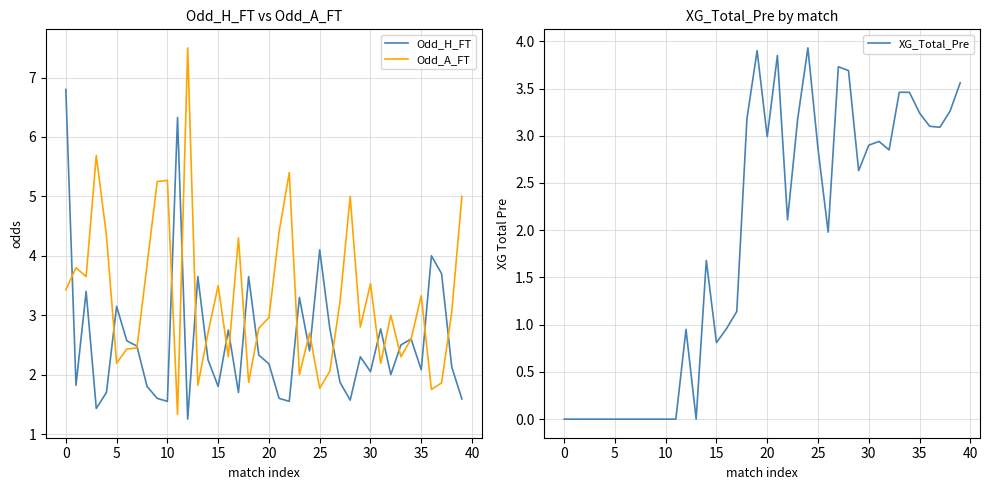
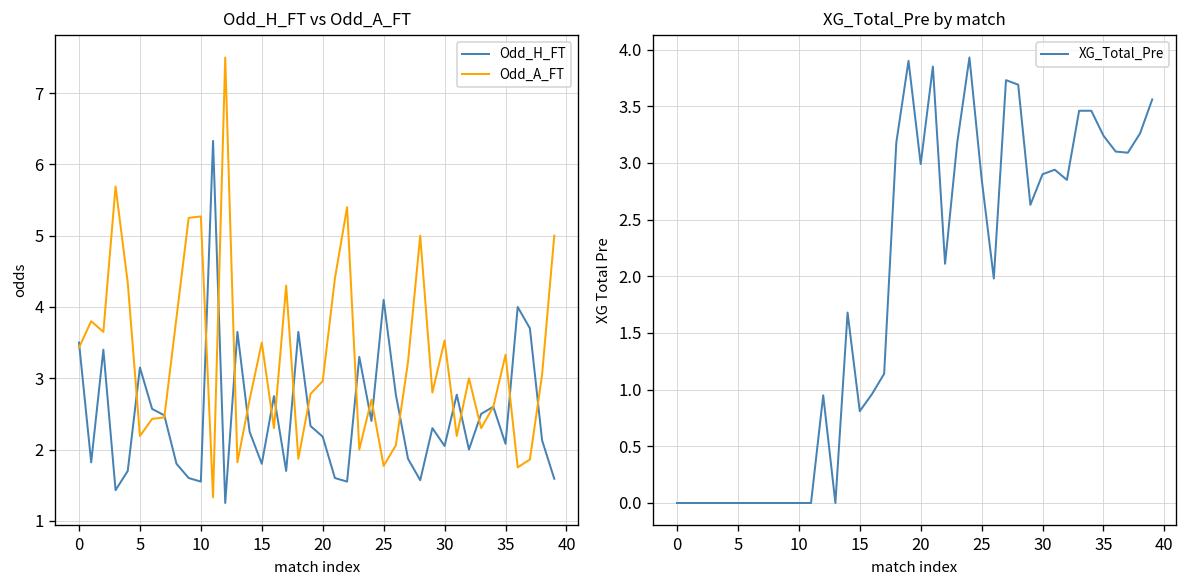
  {
    "Odd_H_FT vs Odd_A_FT": {
      "Odd_H_FT": {
-       "0": 6.8
+       "0": 3.5
      },
      "Odd_A_FT": {
        "0": 3.4
      }
    },
    "XG_Total_Pre by match": {
      "0": 0.0
    }
  }
